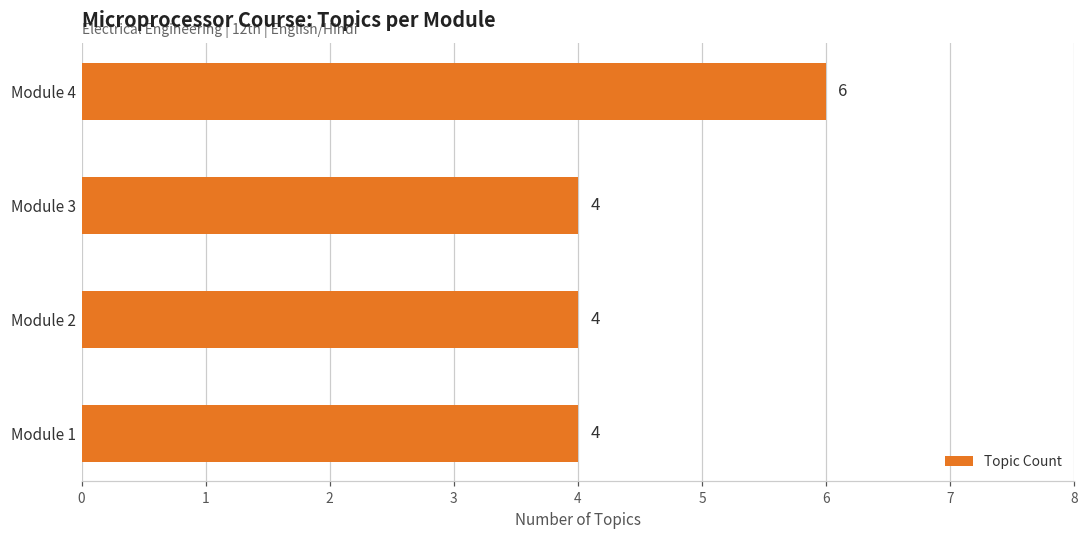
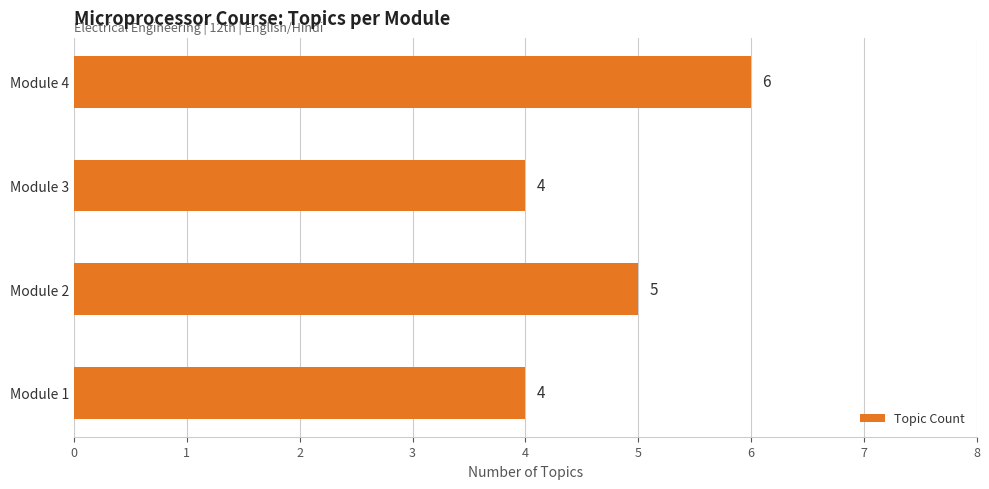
  {
    "Module 4": 6,
    "Module 3": 4,
-   "Module 2": 4,
+   "Module 2": 5,
    "Module 1": 4
  }
